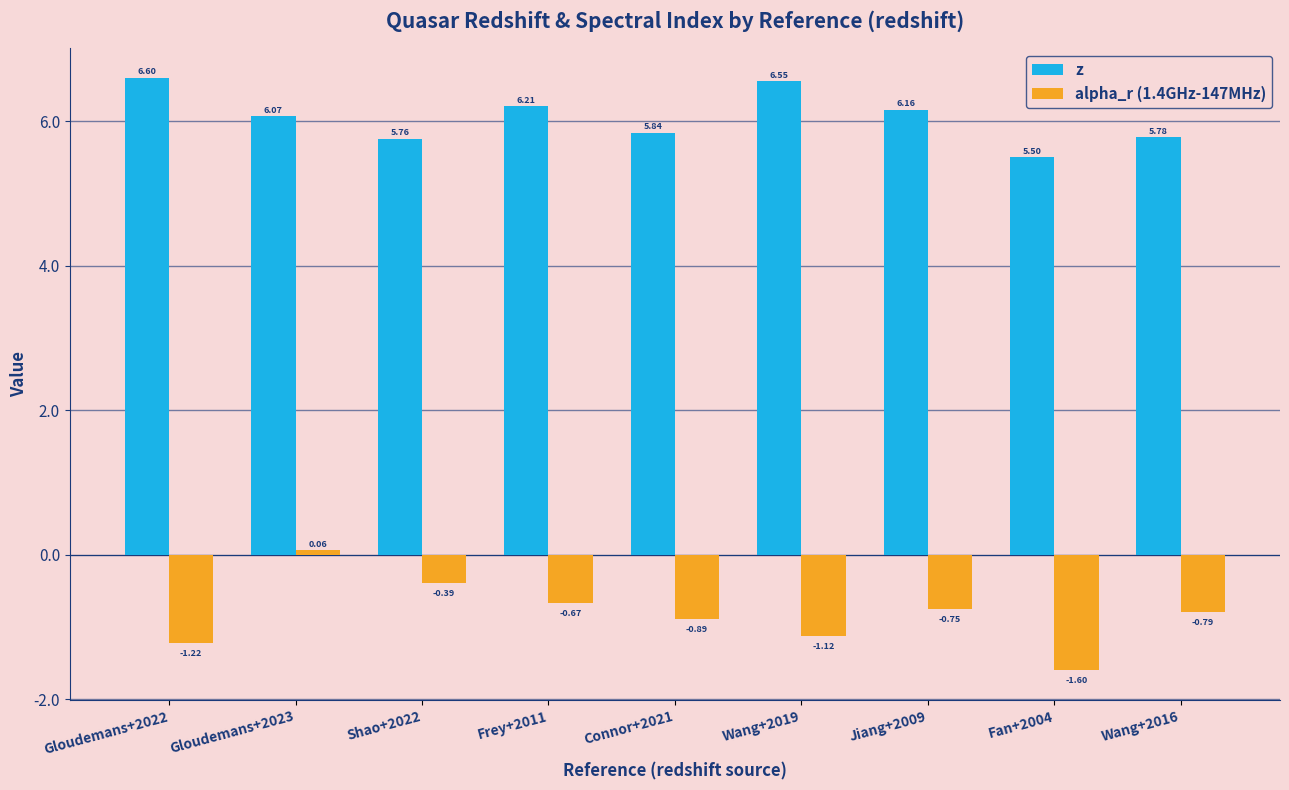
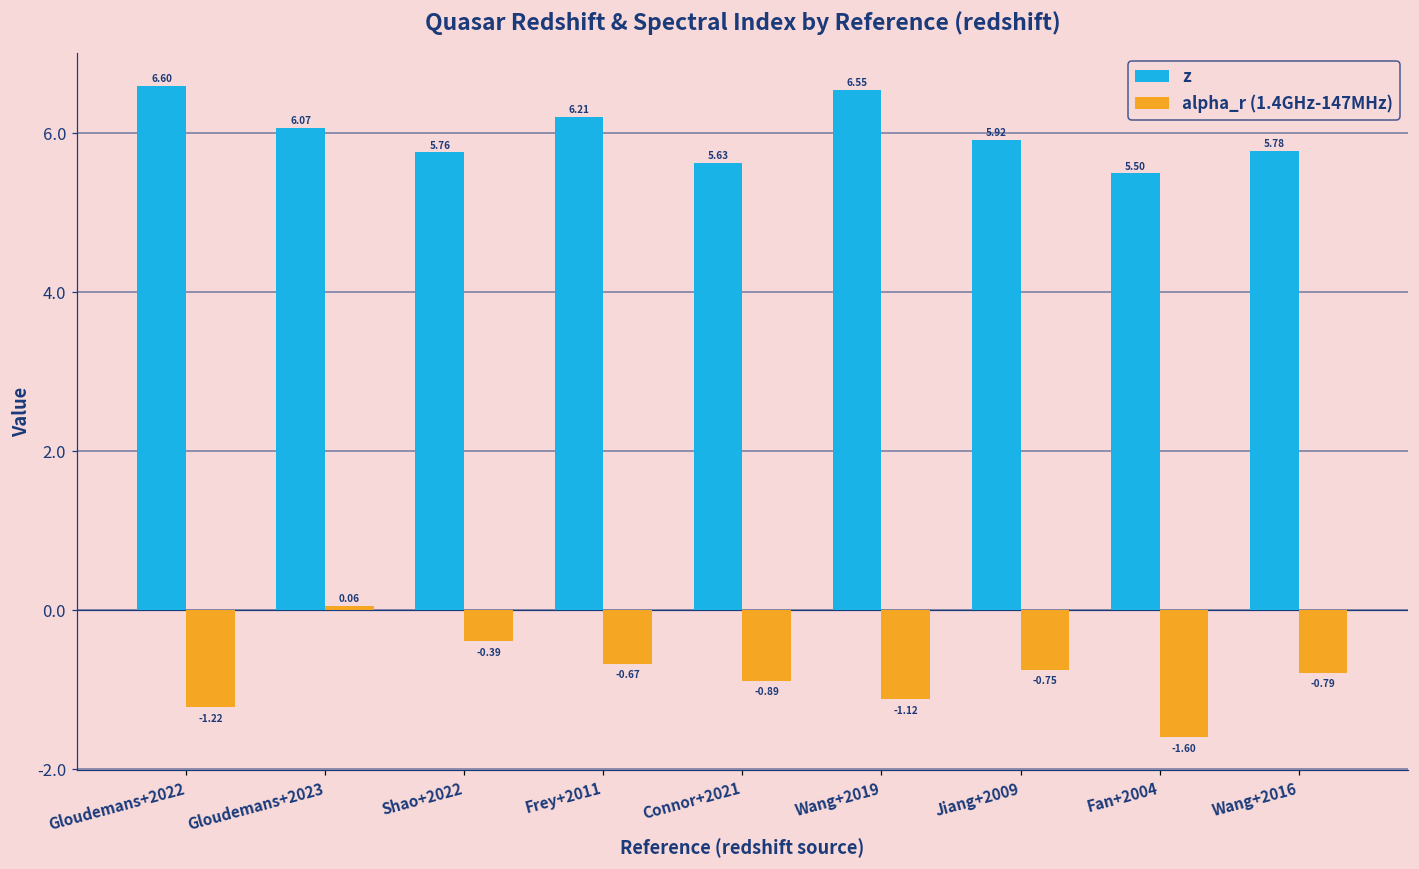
  {
    "z": {
      "Gloudemans+2022": 6.60,
      "Gloudemans+2023": 6.07,
      "Shao+2022": 5.76,
      "Frey+2011": 6.21,
-     "Connor+2021": 5.84,
+     "Connor+2021": 5.63,
      "Wang+2019": 6.55,
-     "Jiang+2009": 6.16,
+     "Jiang+2009": 5.92,
      "Fan+2004": 5.50,
      "Wang+2016": 5.78
    },
    "alpha_r (1.4GHz-147MHz)": {
      "Gloudemans+2022": -1.22,
      "Gloudemans+2023": 0.06,
      "Shao+2022": -0.39,
      "Frey+2011": -0.67,
      "Connor+2021": -0.89,
      "Wang+2019": -1.12,
      "Jiang+2009": -0.75,
      "Fan+2004": -1.60,
      "Wang+2016": -0.79
    }
  }
